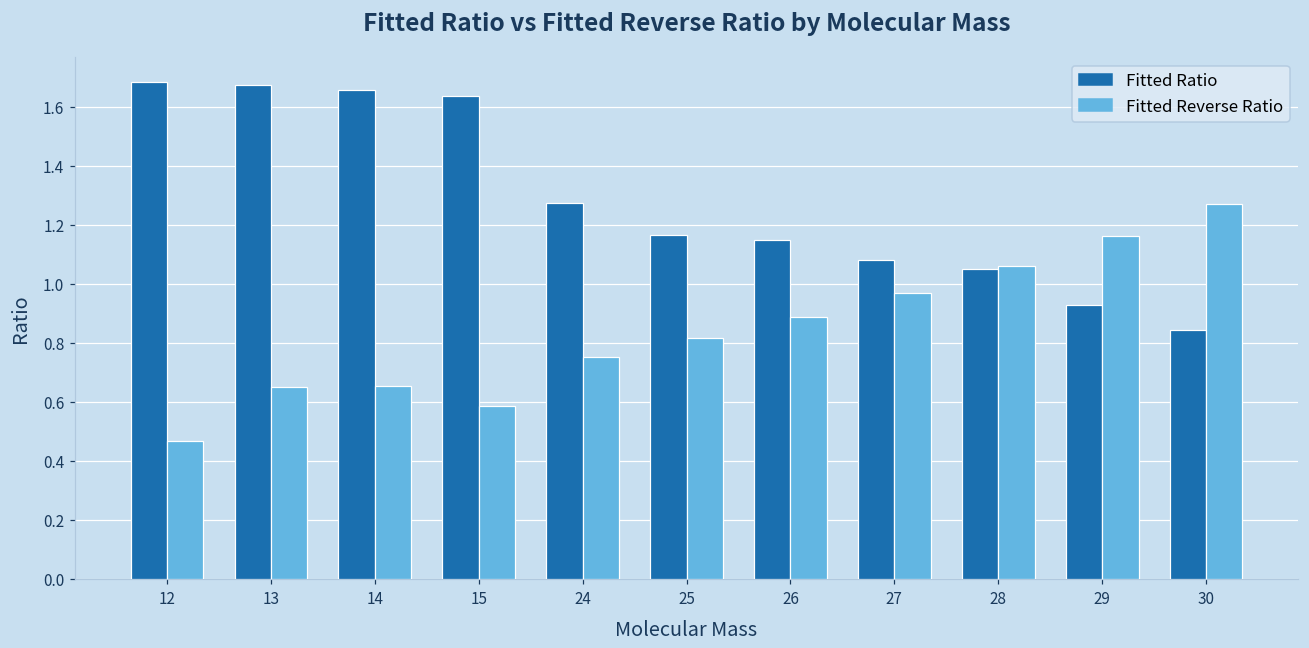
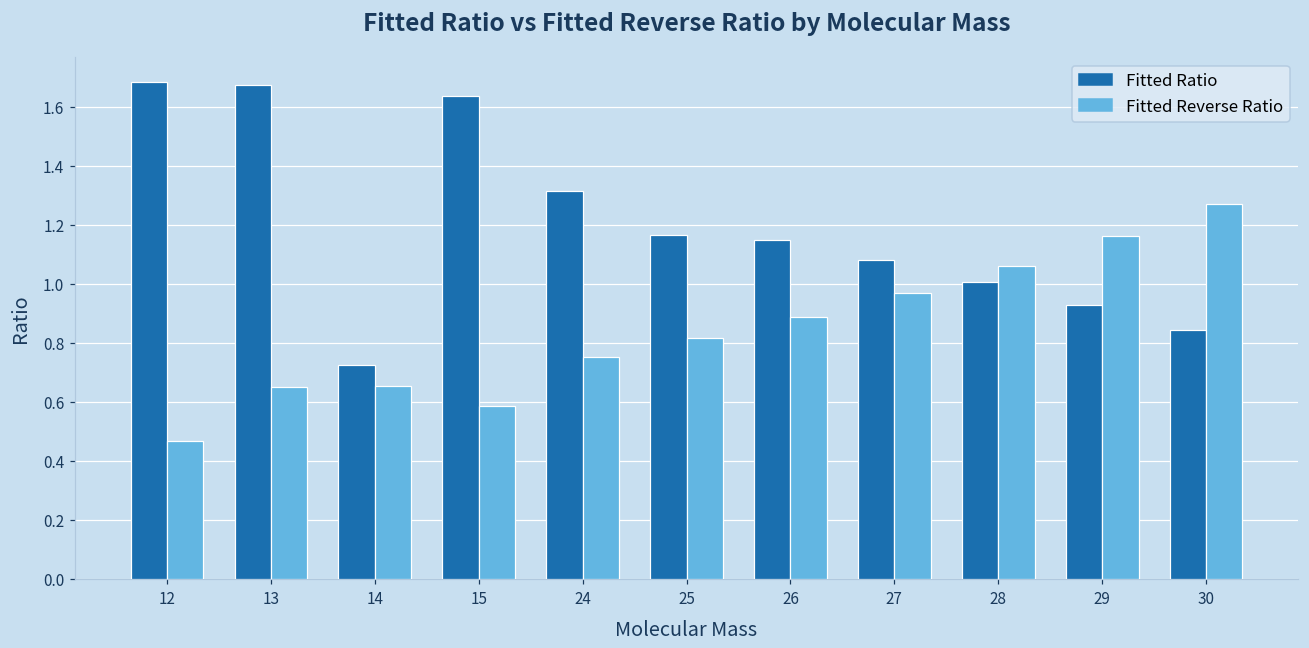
  {
    "Fitted Ratio": {
      "12": 1.68,
      "13": 1.67,
-     "14": 1.66,
+     "14": 0.73,
      "15": 1.64,
-     "24": 1.28,
+     "24": 1.31,
      "25": 1.16,
      "26": 1.15,
      "27": 1.08,
-     "28": 1.05,
+     "28": 1.00,
      "29": 0.93,
      "30": 0.84
    },
    "Fitted Reverse Ratio": {
      "12": 0.47,
      "13": 0.65,
      "14": 0.65,
      "15": 0.59,
      "24": 0.75,
      "25": 0.81,
      "26": 0.89,
      "27": 0.97,
      "28": 1.06,
      "29": 1.16,
      "30": 1.27
    }
  }
